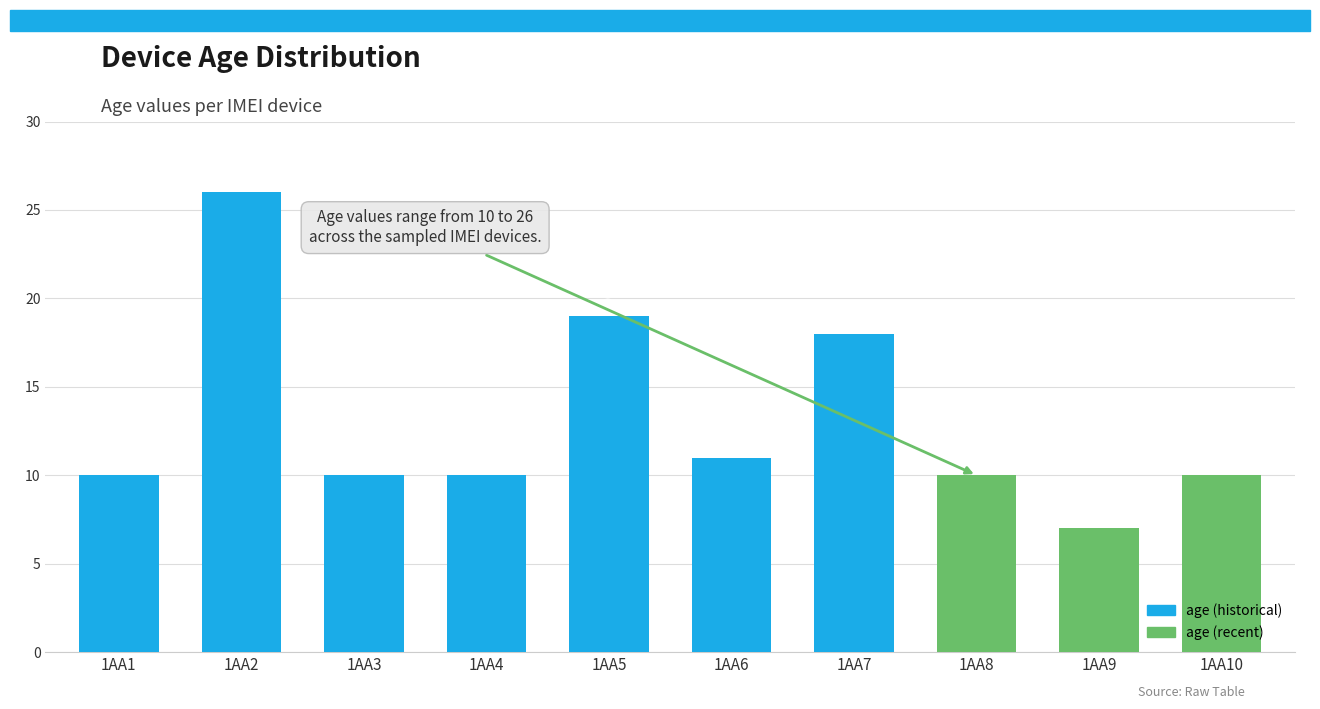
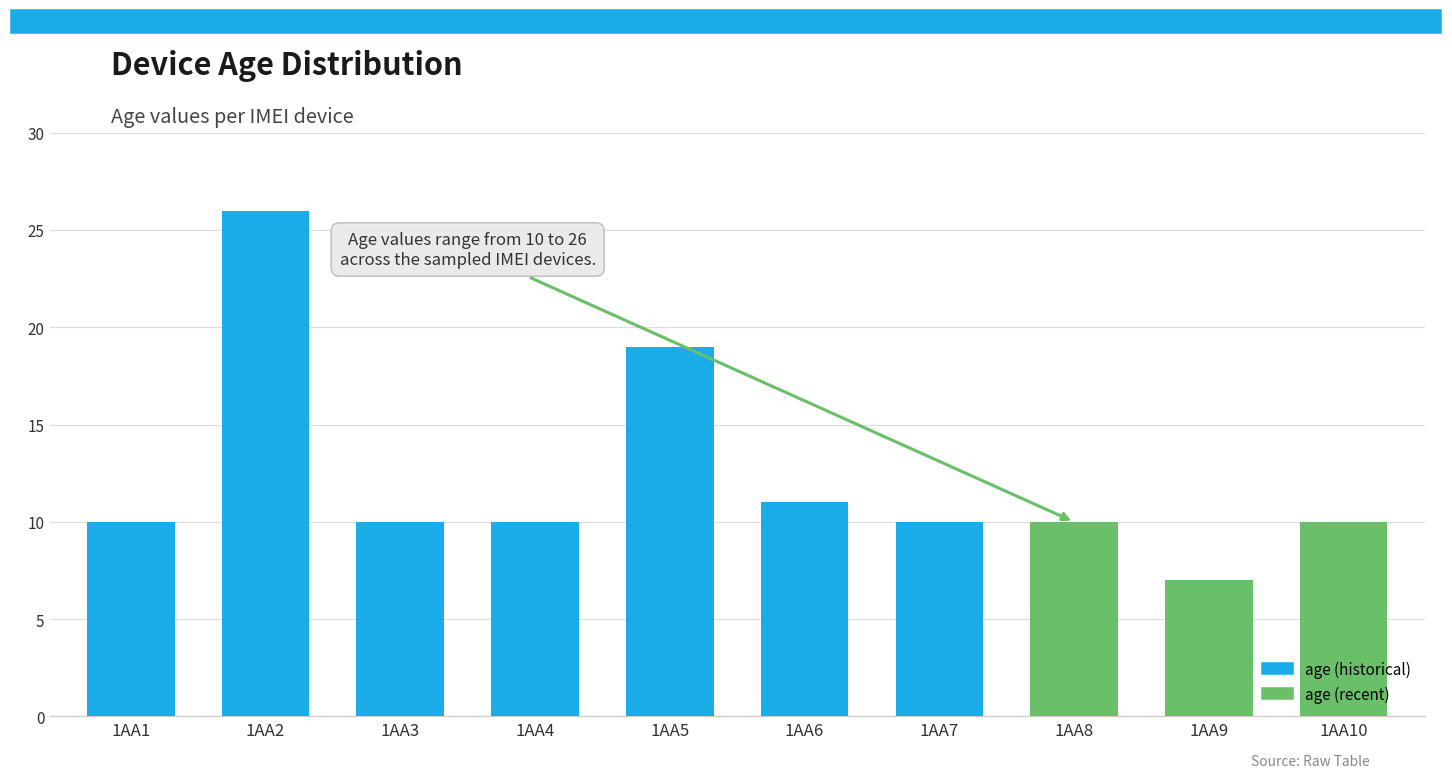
  {
    "1AA1": 10,
    "1AA2": 26,
    "1AA3": 10,
    "1AA4": 10,
    "1AA6": 11,
-   "1AA7": 18,
+   "1AA7": 10,
    "1AA8": 10,
    "1AA9": 7,
    "1AA10": 10
  }
